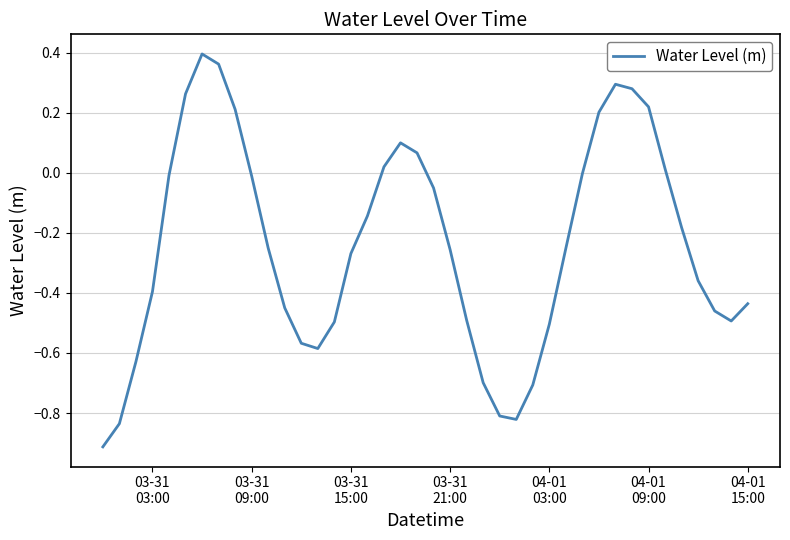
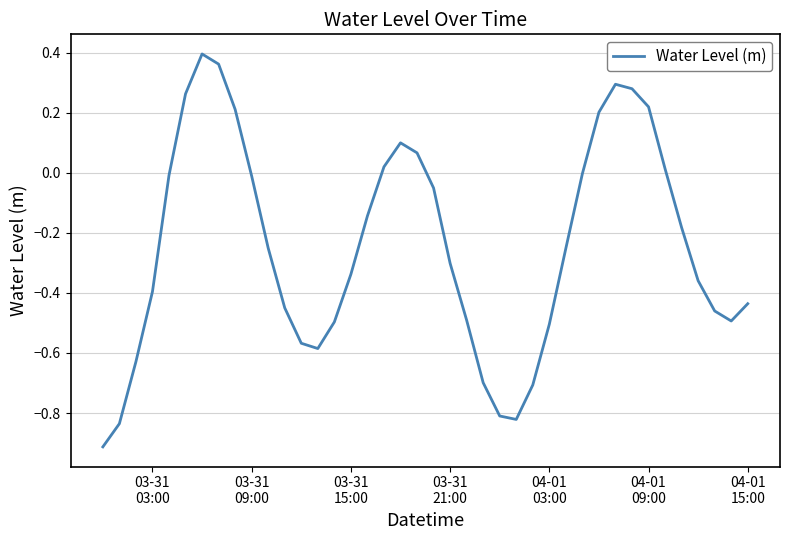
  {
    "03-31 03:00": -0.40,
    "03-31 09:00": -0.01,
-   "03-31 15:00": -0.27,
-   "03-31 21:00": -0.26,
+   "03-31 15:00": -0.34,
+   "03-31 21:00": -0.30,
    "04-01 03:00": -0.50,
    "04-01 09:00": 0.22,
    "04-01 15:00": -0.44
  }
